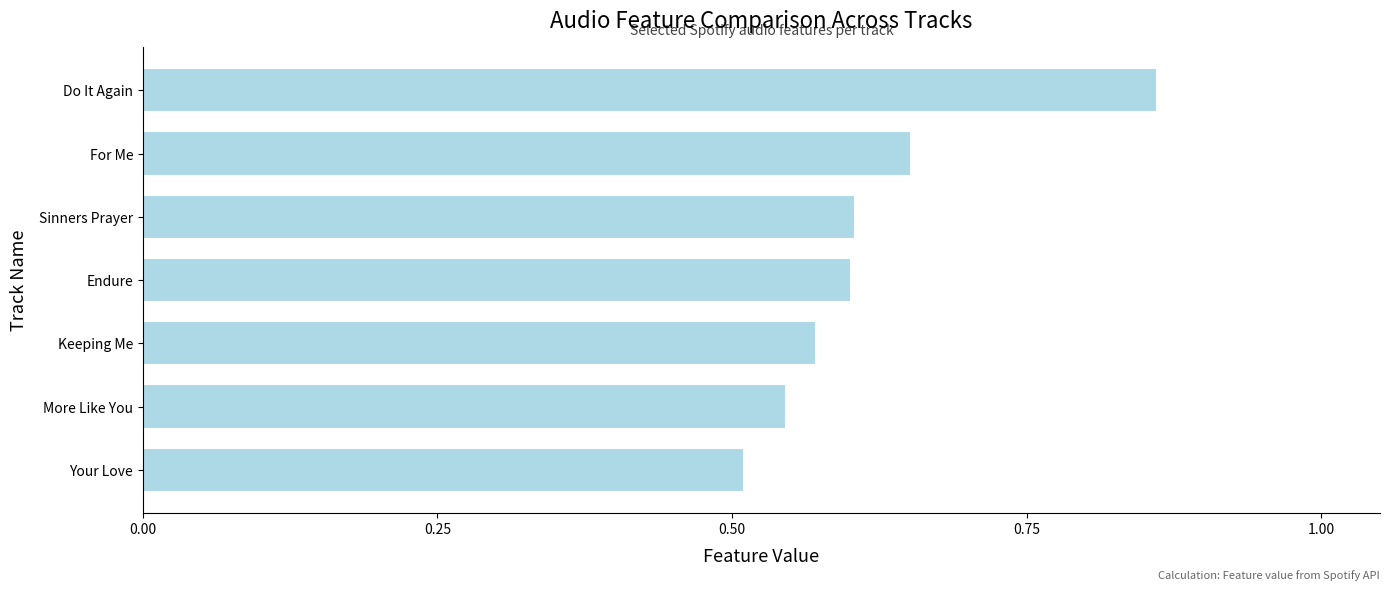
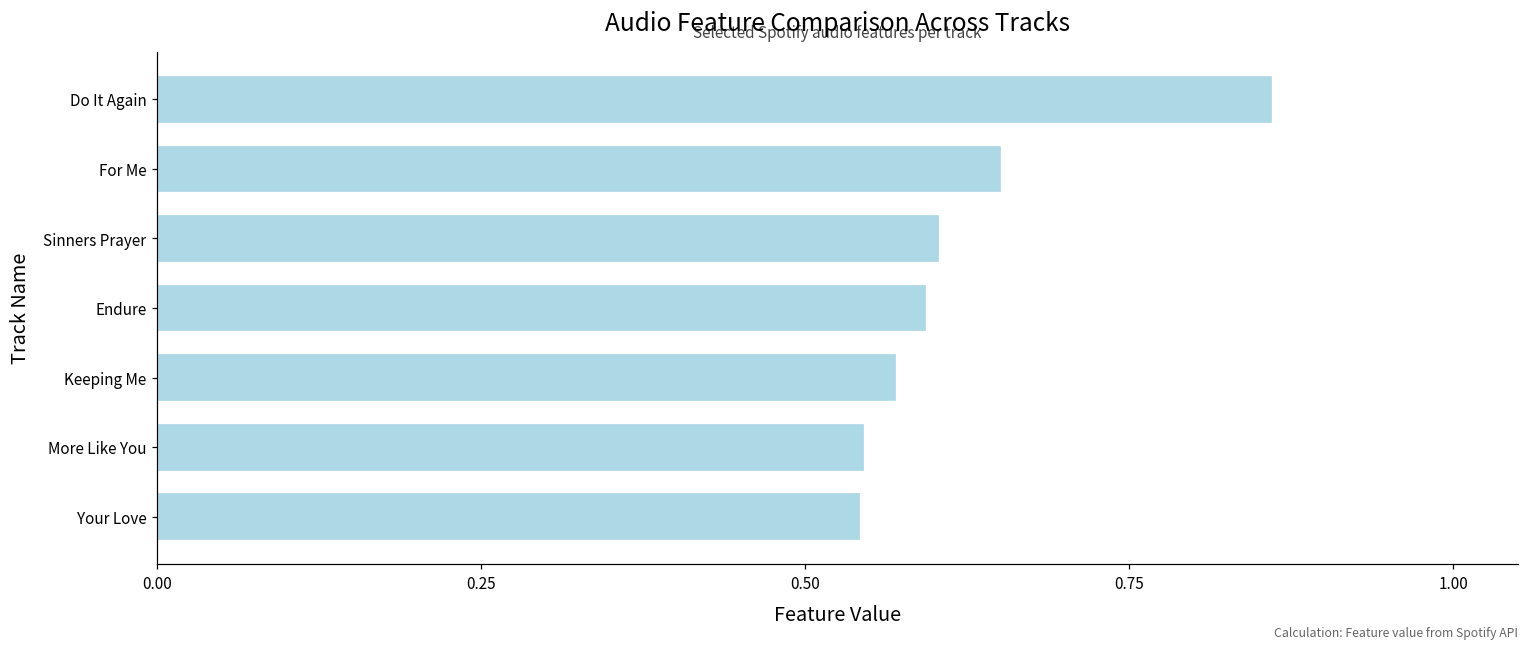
  {
    "Do It Again": 0.861,
    "For Me": 0.652,
    "Sinners Prayer": 0.604,
-   "Endure": 0.601,
+   "Endure": 0.594,
    "Keeping Me": 0.571,
    "More Like You": 0.546,
-   "Your Love": 0.510
+   "Your Love": 0.543
  }
